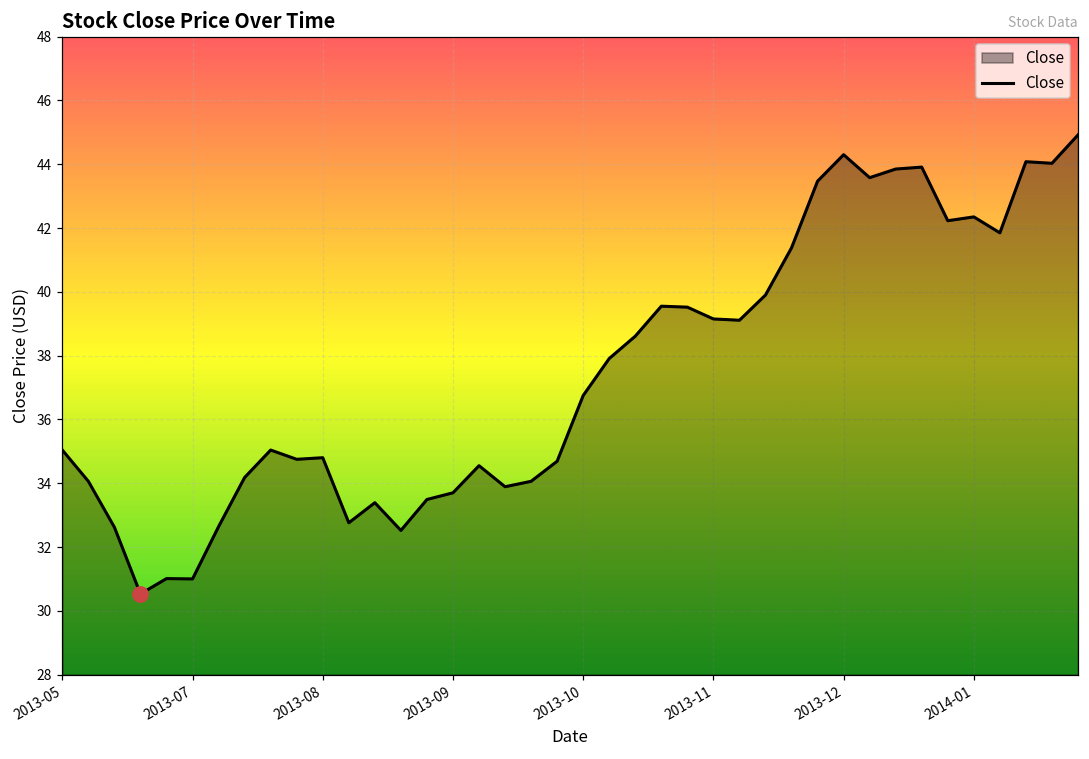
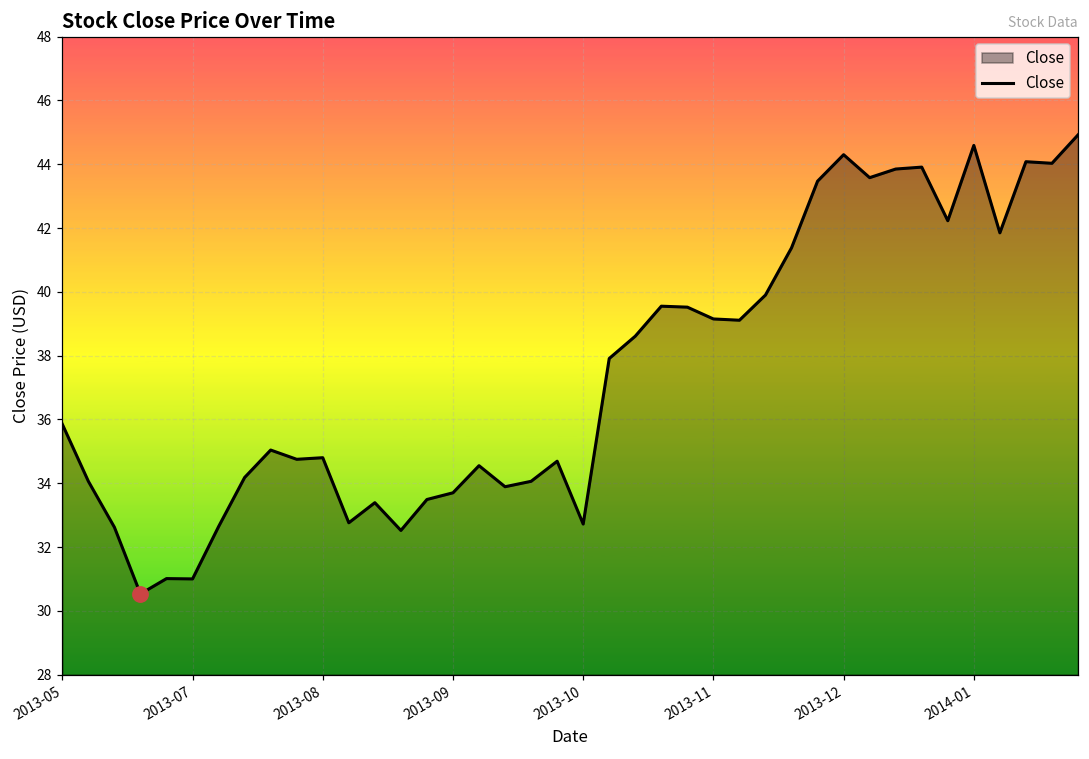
  {
    "Close": {
-     "2013-05": 35.0,
+     "2013-05": 35.9,
      "2013-07": 31.0,
      "2013-08": 34.8,
      "2013-09": 33.7,
-     "2013-10": 36.8,
+     "2013-10": 32.7,
      "2013-11": 39.2,
      "2013-12": 44.3,
-     "2014-01": 42.4
+     "2014-01": 44.6
    }
  }
